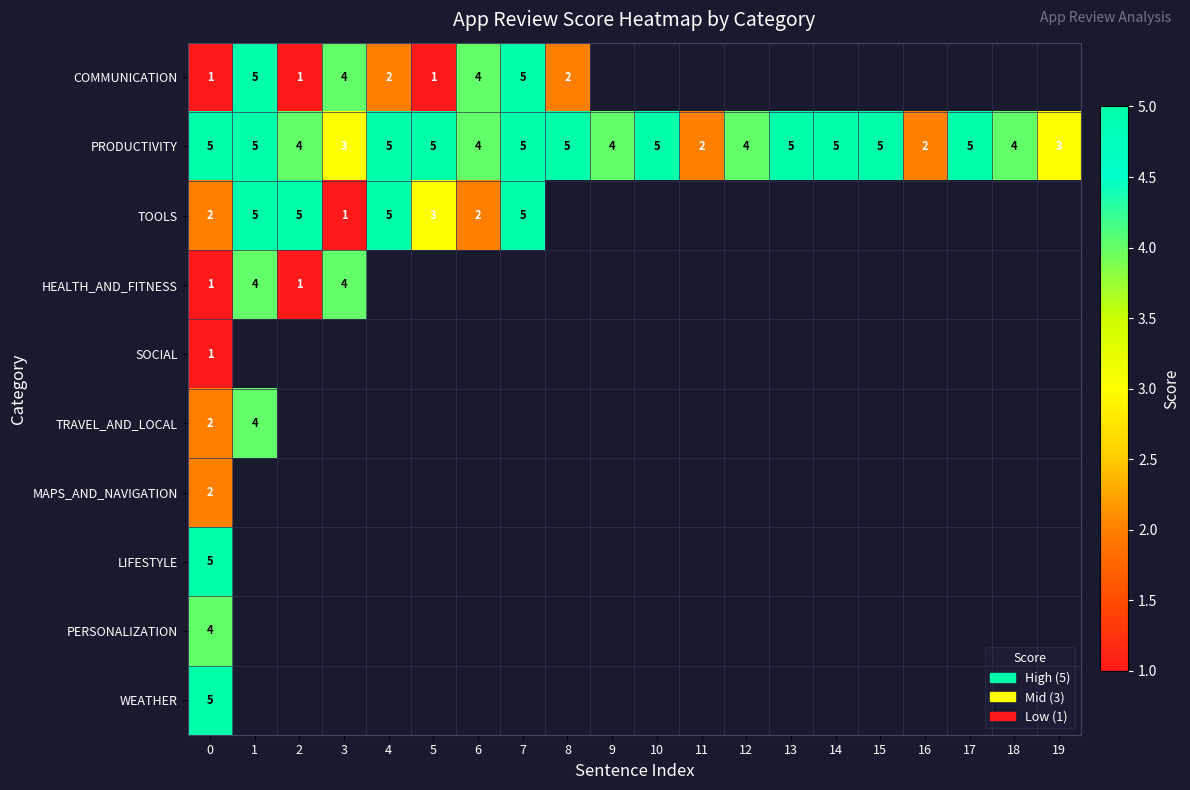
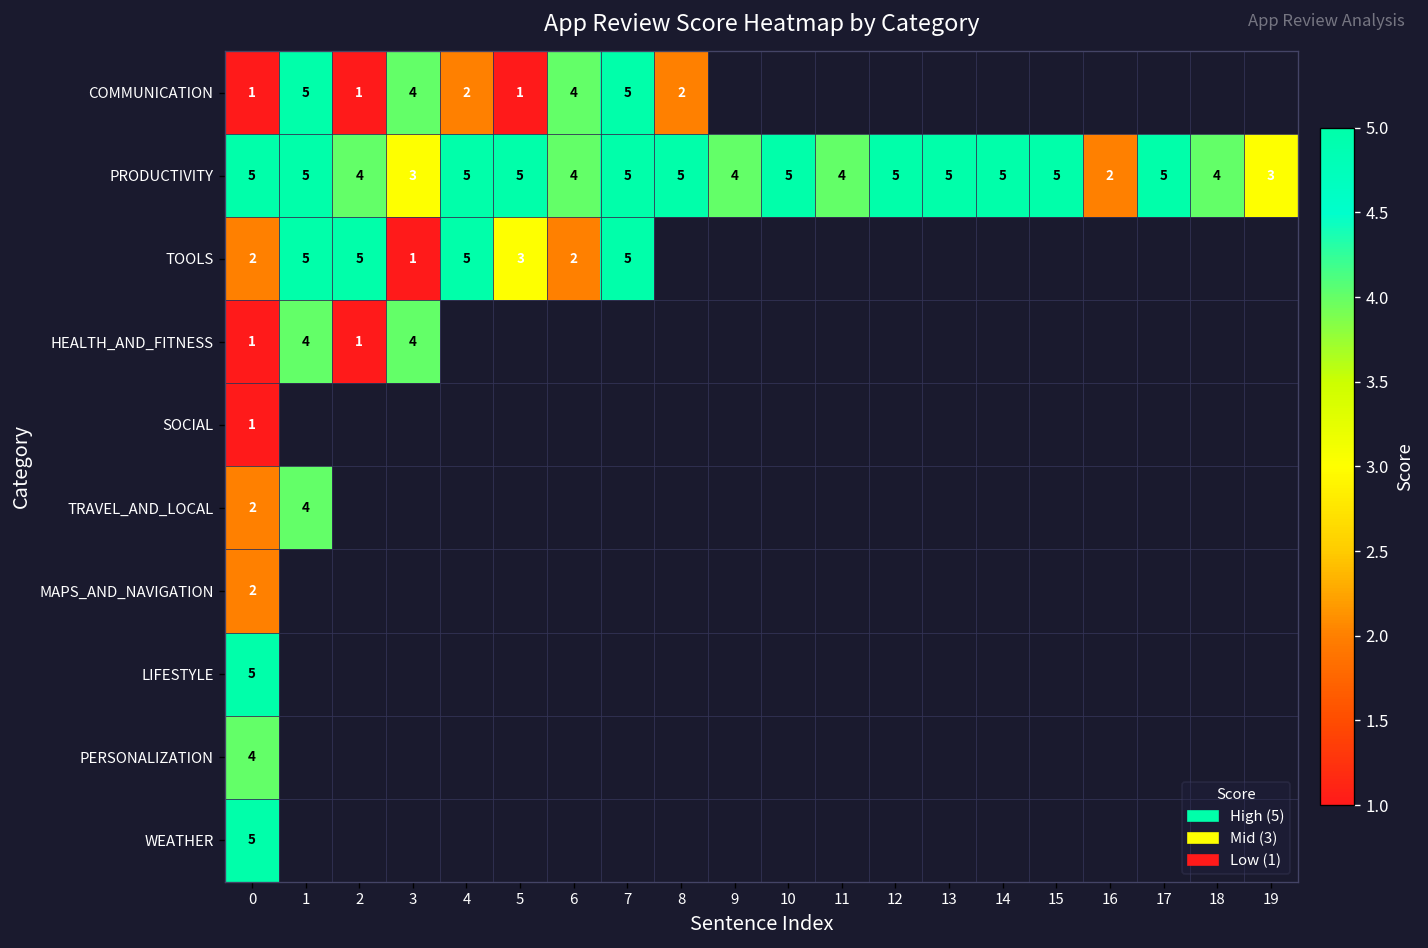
  {
    "COMMUNICATION": {
      "0": 1,
      "1": 5,
      "2": 1,
      "3": 4,
      "4": 2,
      "5": 1,
      "6": 4,
      "7": 5,
      "8": 2
    },
    "PRODUCTIVITY": {
      "0": 5,
      "1": 5,
      "2": 4,
      "3": 3,
      "4": 5,
      "5": 5,
      "6": 4,
      "7": 5,
      "8": 5,
      "9": 4,
      "10": 5,
-     "11": 2,
-     "12": 4,
+     "11": 4,
+     "12": 5,
      "13": 5,
      "14": 5,
      "15": 5,
      "16": 2,
      "17": 5,
      "18": 4,
      "19": 3
    },
    "TOOLS": {
      "0": 2,
      "1": 5,
      "2": 5,
      "3": 1,
      "4": 5,
      "5": 3,
      "6": 2,
      "7": 5
    },
    "HEALTH_AND_FITNESS": {
      "0": 1,
      "1": 4,
      "2": 1,
      "3": 4
    },
    "SOCIAL": {
      "0": 1
    },
    "TRAVEL_AND_LOCAL": {
      "0": 2,
      "1": 4
    },
    "MAPS_AND_NAVIGATION": {
      "0": 2
    },
    "LIFESTYLE": {
      "0": 5
    },
    "PERSONALIZATION": {
      "0": 4
    },
    "WEATHER": {
      "0": 5
    }
  }
